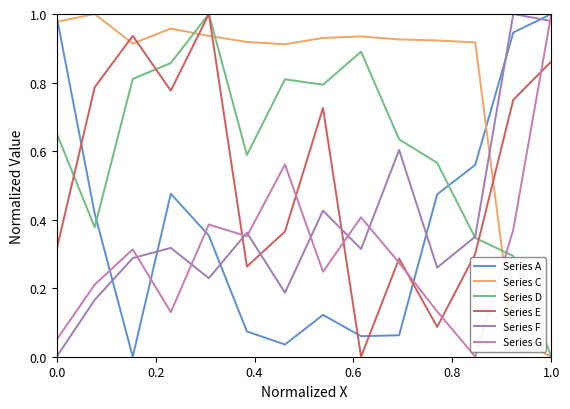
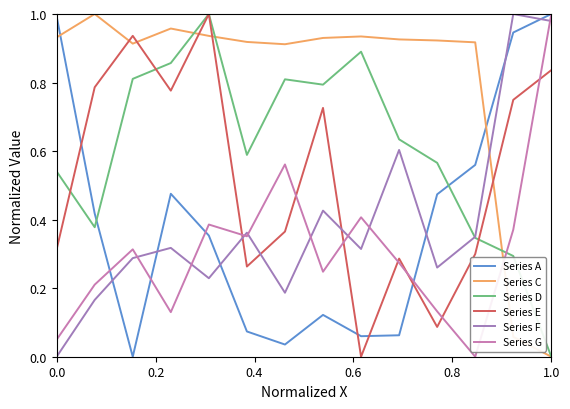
  {
    "Series A": {
      "0.0": 0.99
    },
    "Series C": {
-     "0.0": 0.98
+     "0.0": 0.93
    },
    "Series D": {
-     "0.0": 0.65
+     "0.0": 0.54
    },
    "Series E": {
      "0.0": 0.31,
-     "1.0": 0.86
+     "1.0": 0.84
    }
  }
